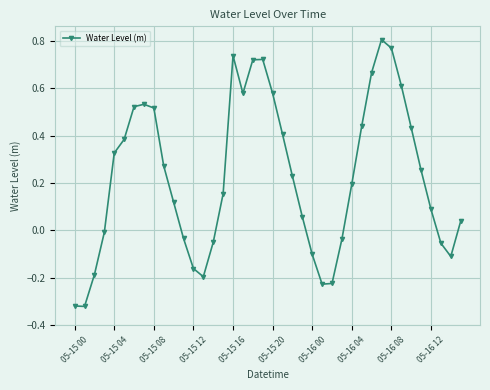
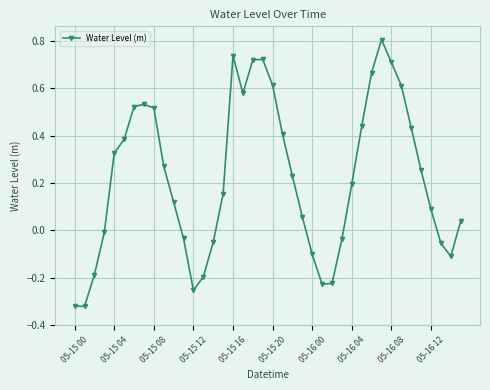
  {
    "05-15 00": -0.32,
    "05-15 04": 0.33,
    "05-15 08": 0.52,
-   "05-15 12": -0.16,
+   "05-15 12": -0.25,
    "05-15 16": 0.74,
-   "05-15 20": 0.58,
+   "05-15 20": 0.61,
    "05-16 00": -0.10,
    "05-16 04": 0.20,
-   "05-16 08": 0.77,
+   "05-16 08": 0.71,
    "05-16 12": 0.09
  }
